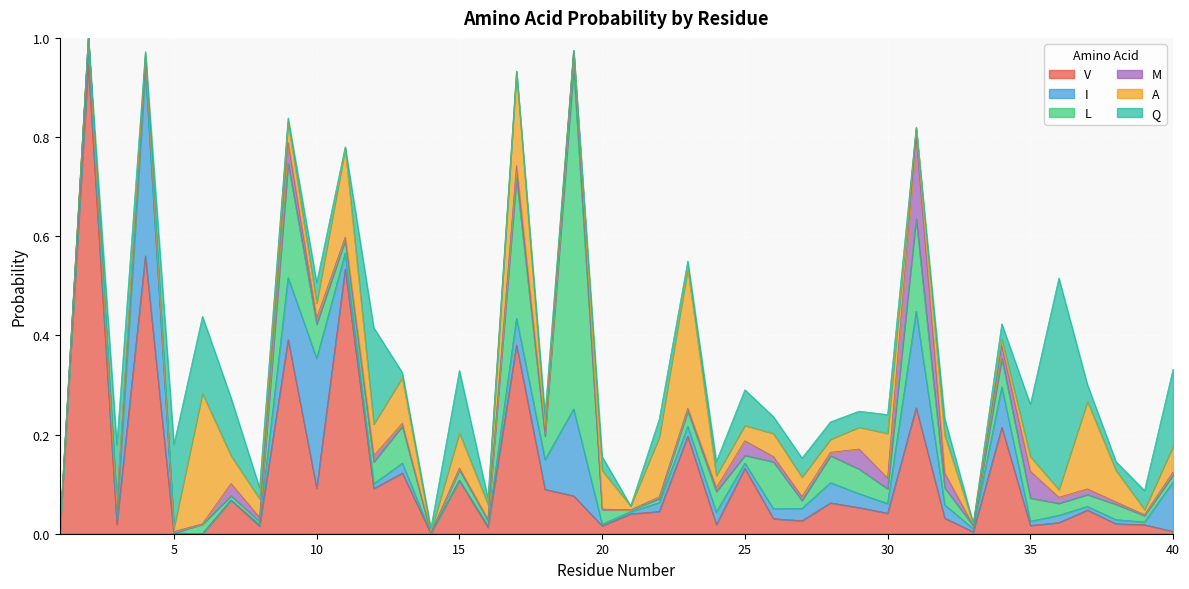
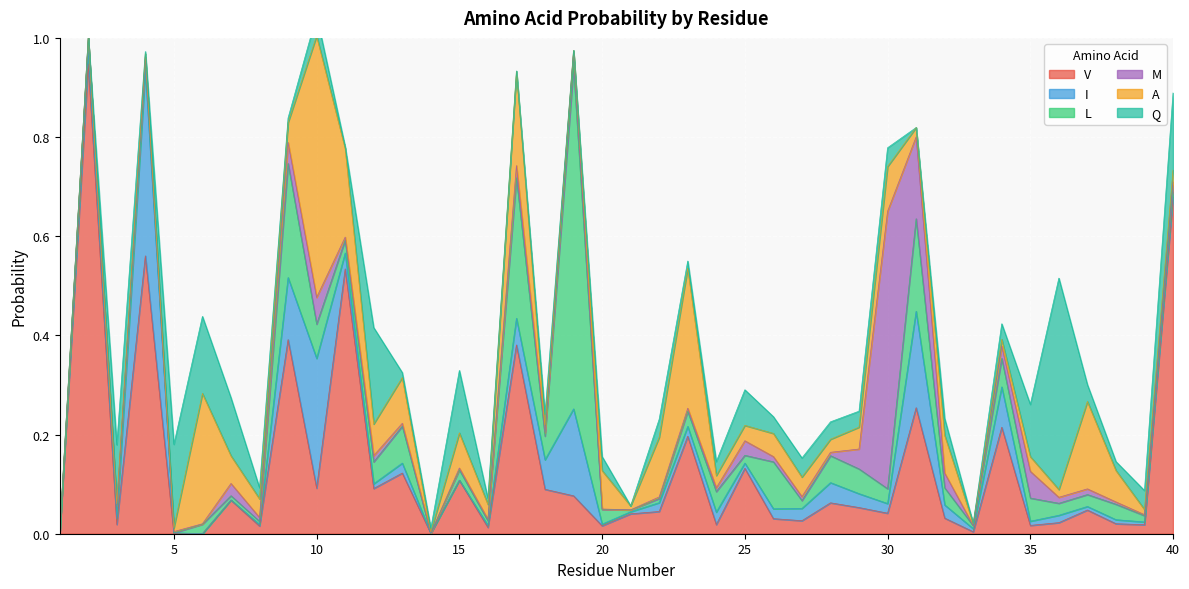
  {
    "V": {
      "10": 0.09,
      "25": 0.13,
      "30": 0.04,
      "35": 0.02,
-     "40": 0.00
+     "40": 0.68
    },
    "I": {
      "10": 0.26,
      "25": 0.01,
      "30": 0.02,
      "35": 0.01,
-     "40": 0.10
+     "40": 0.01
    },
    "M": {
-     "10": 0.01,
+     "10": 0.05,
      "25": 0.03,
-     "30": 0.02,
+     "30": 0.56,
      "35": 0.05,
      "40": 0.01
    },
    "A": {
      "5": 0.01,
-     "10": 0.03,
+     "10": 0.53,
      "15": 0.07,
      "20": 0.08,
      "25": 0.03,
      "30": 0.09,
      "35": 0.03,
-     "40": 0.05
+     "40": 0.02
    }
  }
